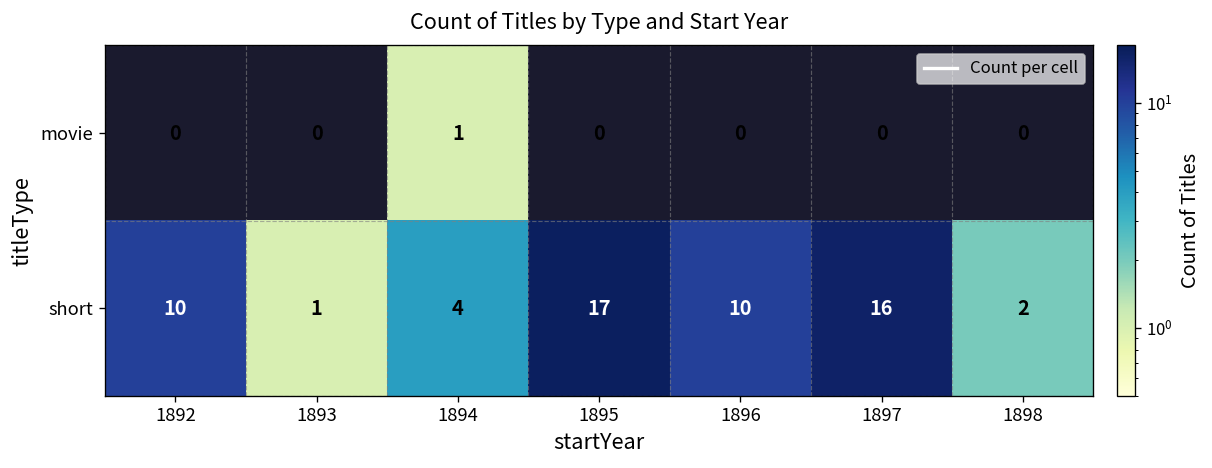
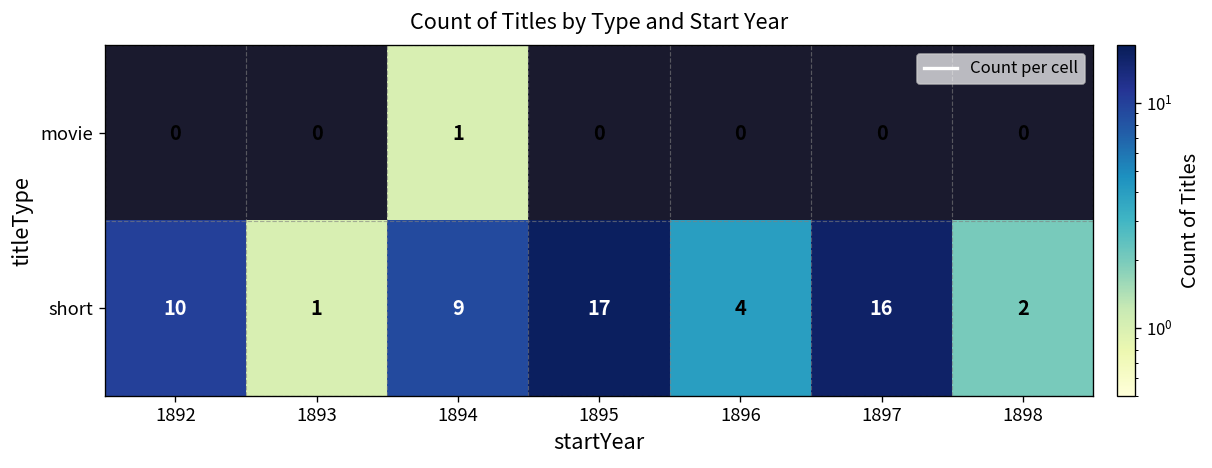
  {
    "movie": {
      "1894": 1
    },
    "short": {
      "1892": 10,
      "1893": 1,
-     "1894": 4,
+     "1894": 9,
      "1895": 17,
-     "1896": 10,
+     "1896": 4,
      "1897": 16,
      "1898": 2
    }
  }
